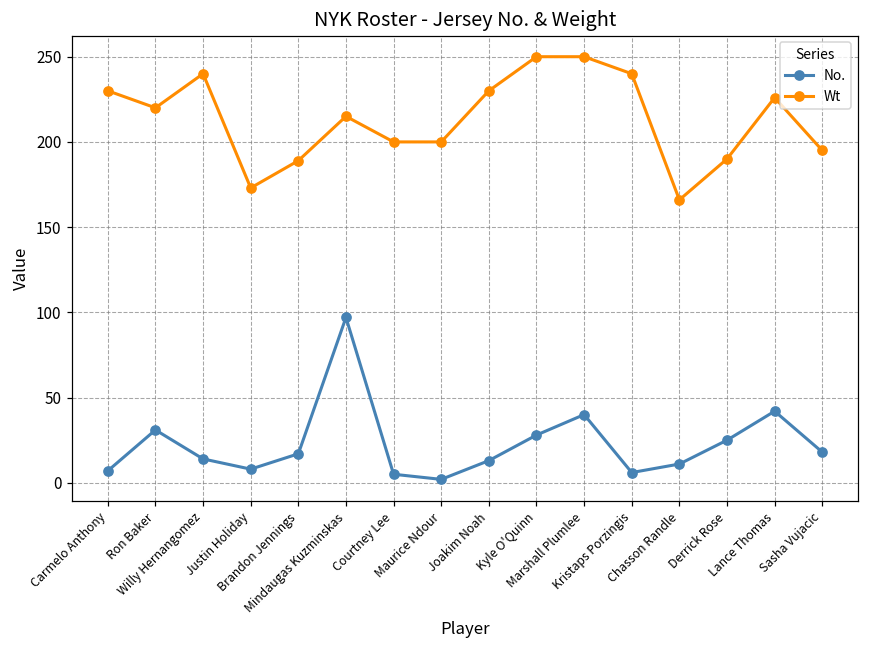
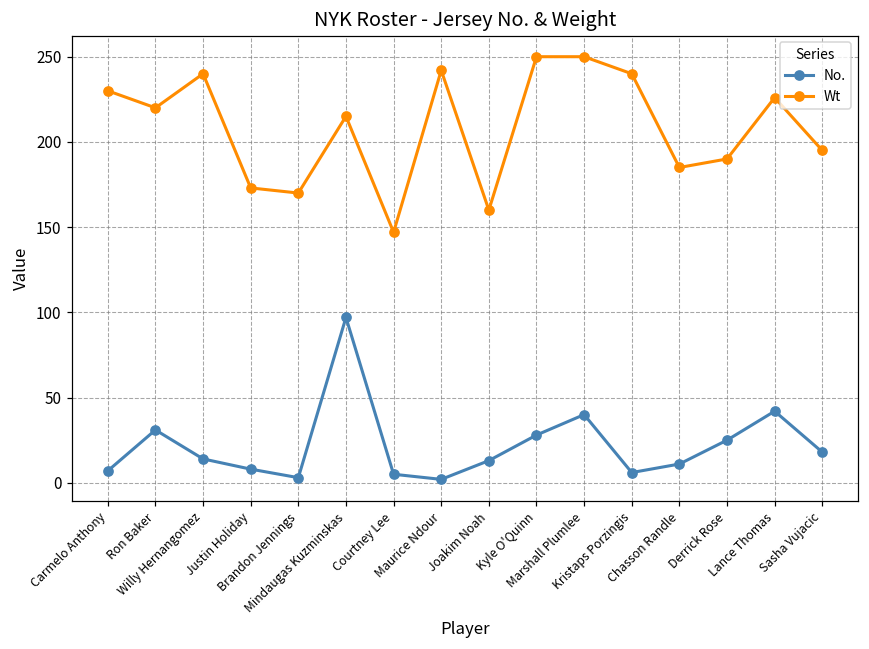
  {
    "No.": {
      "Carmelo Anthony": 7,
      "Ron Baker": 31,
      "Willy Hernangomez": 14,
      "Justin Holiday": 8,
-     "Brandon Jennings": 17,
+     "Brandon Jennings": 3,
      "Mindaugas Kuzminskas": 97,
      "Courtney Lee": 5,
      "Maurice Ndour": 2,
      "Joakim Noah": 13,
      "Kyle O'Quinn": 28,
      "Marshall Plumlee": 40,
      "Kristaps Porzingis": 6,
      "Chasson Randle": 11,
      "Derrick Rose": 25,
      "Lance Thomas": 42,
      "Sasha Vujacic": 18
    },
    "Wt": {
      "Carmelo Anthony": 230,
      "Ron Baker": 220,
      "Willy Hernangomez": 240,
      "Justin Holiday": 173,
-     "Brandon Jennings": 189,
+     "Brandon Jennings": 170,
      "Mindaugas Kuzminskas": 215,
-     "Courtney Lee": 200,
-     "Maurice Ndour": 200,
-     "Joakim Noah": 230,
+     "Courtney Lee": 147,
+     "Maurice Ndour": 242,
+     "Joakim Noah": 160,
      "Kyle O'Quinn": 250,
      "Marshall Plumlee": 250,
      "Kristaps Porzingis": 240,
-     "Chasson Randle": 166,
+     "Chasson Randle": 185,
      "Derrick Rose": 190,
      "Lance Thomas": 226,
      "Sasha Vujacic": 195
    }
  }
